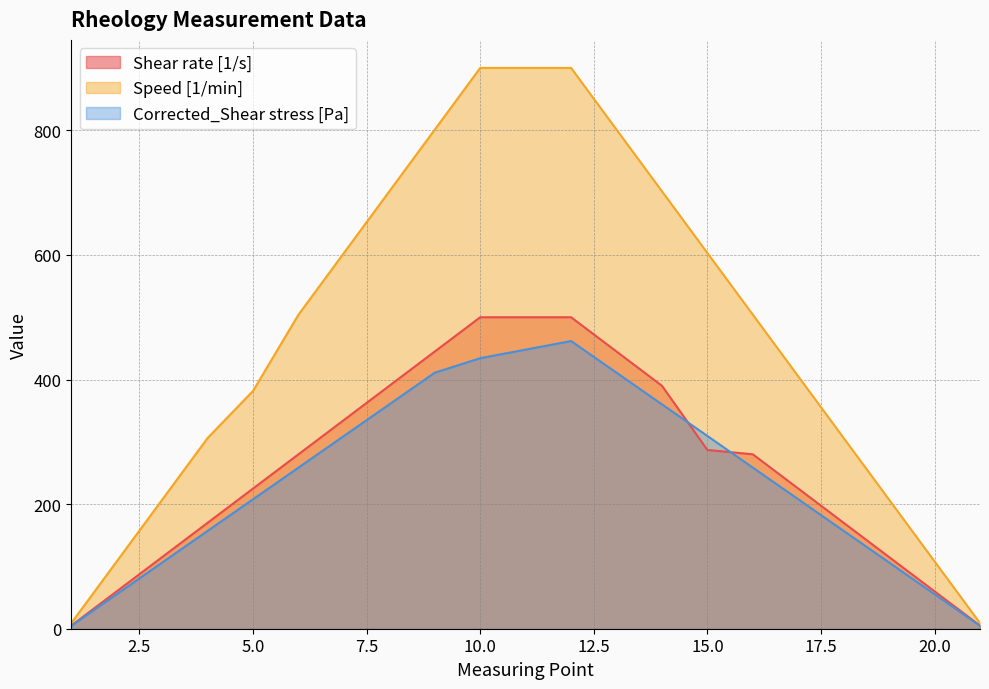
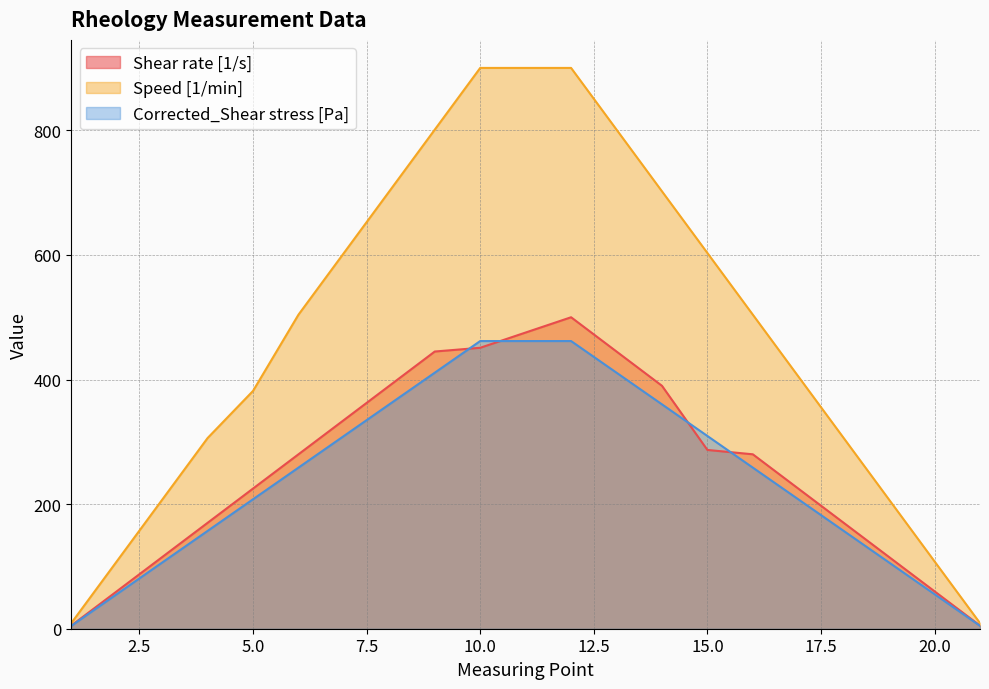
  {
    "Shear rate [1/s]": {
      "5.0": 230,
-     "10.0": 500,
+     "10.0": 450,
      "15.0": 290,
      "20.0": 60
    },
    "Speed [1/min]": {
      "5.0": 380,
      "10.0": 900,
      "15.0": 600,
      "20.0": 110
    },
    "Corrected_Shear stress [Pa]": {
      "5.0": 210,
-     "10.0": 430,
+     "10.0": 460,
      "15.0": 310,
      "20.0": 60
    }
  }
